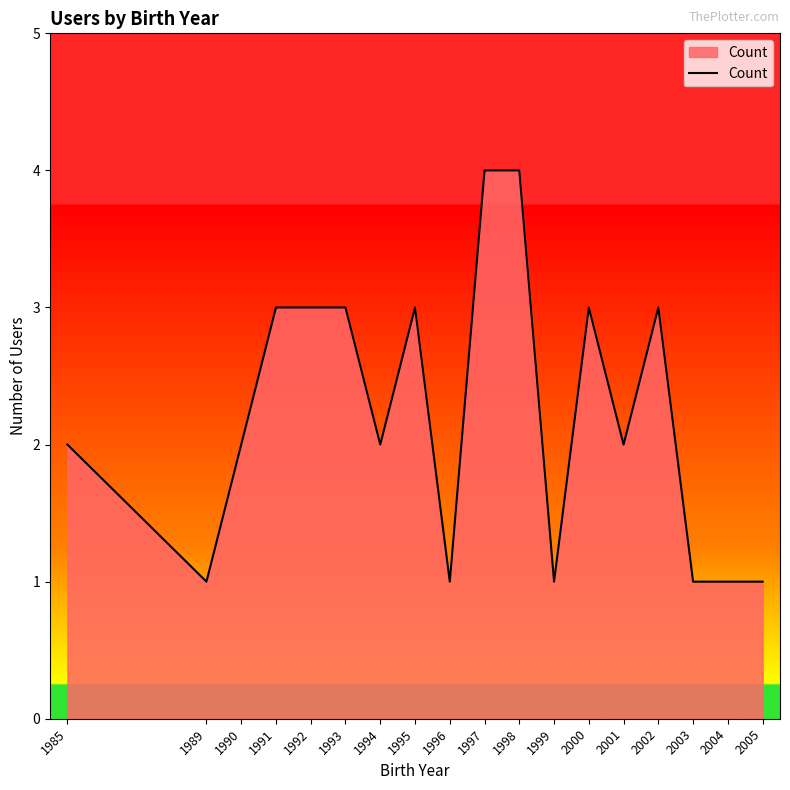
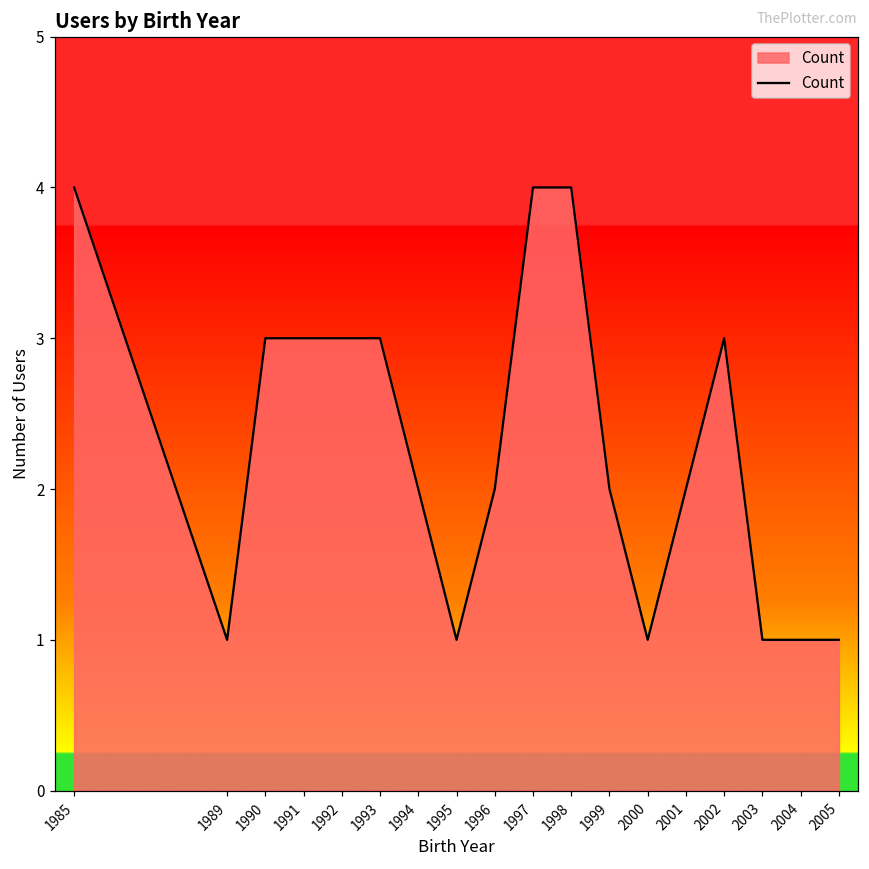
  {
-   "1985": 2,
+   "1985": 4,
    "1989": 1,
-   "1990": 2,
+   "1990": 3,
    "1991": 3,
    "1992": 3,
    "1993": 3,
    "1994": 2,
-   "1995": 3,
-   "1996": 1,
+   "1995": 1,
+   "1996": 2,
    "1997": 4,
    "1998": 4,
-   "1999": 1,
-   "2000": 3,
+   "1999": 2,
+   "2000": 1,
    "2001": 2,
    "2002": 3,
    "2003": 1,
    "2004": 1,
    "2005": 1
  }
